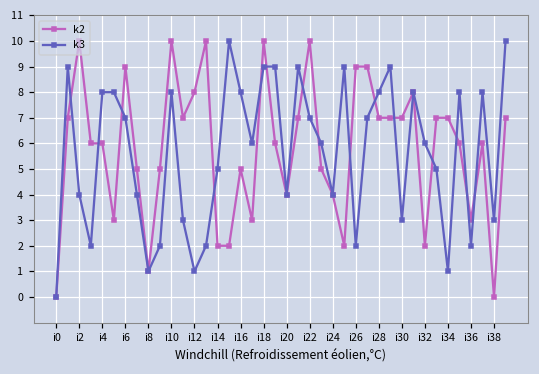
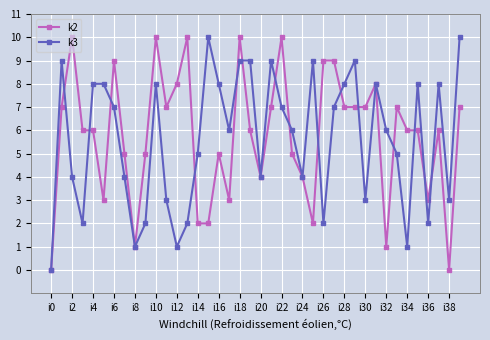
  {
    "k2": {
      "i4": 6,
      "i6": 9,
      "i10": 10,
      "i12": 8,
      "i14": 2,
      "i16": 5,
      "i18": 10,
      "i22": 10,
      "i26": 9,
      "i28": 7,
      "i30": 7,
-     "i32": 2,
-     "i34": 7,
+     "i32": 1,
+     "i34": 6,
      "i36": 3,
      "i38": 0
    },
    "k3": {
      "i2": 4,
      "i4": 8,
      "i6": 7,
      "i10": 8,
      "i12": 1,
      "i14": 5,
      "i16": 8,
      "i18": 9,
      "i22": 7,
      "i26": 2,
      "i28": 8,
      "i30": 3,
      "i32": 6,
      "i34": 1,
      "i36": 2,
      "i38": 3
    }
  }
